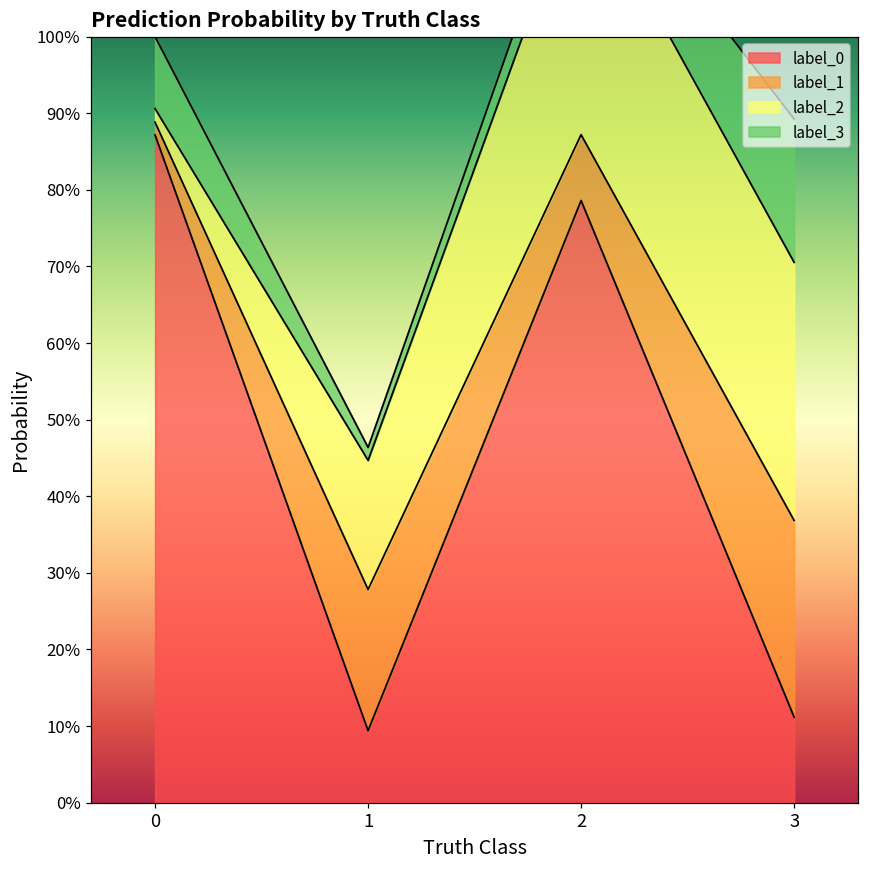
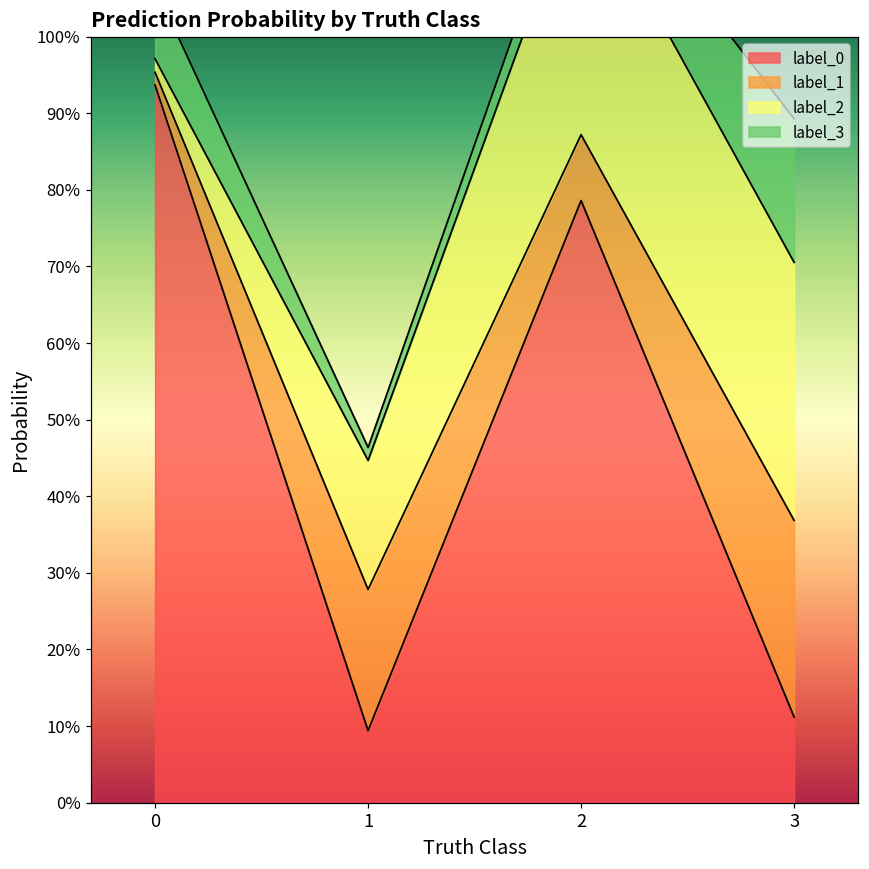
  {
    "label_0": {
-     "0": "87%",
+     "0": "94%",
      "1": "9%",
      "2": "79%",
      "3": "11%"
    },
    "label_1": {
      "0": "2%",
      "1": "18%",
      "2": "9%",
      "3": "26%"
    },
    "label_2": {
      "0": "2%",
      "1": "17%",
      "3": "34%"
    },
    "label_3": {
      "1": "2%"
    }
  }
